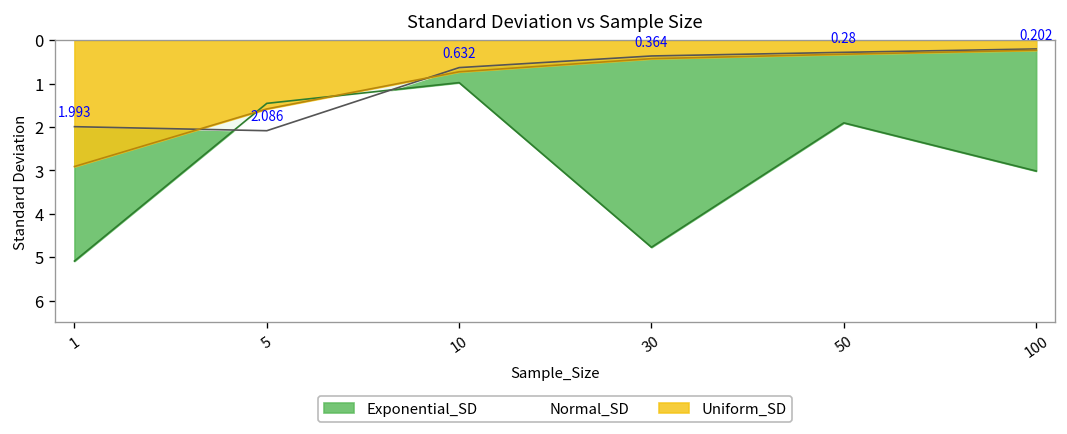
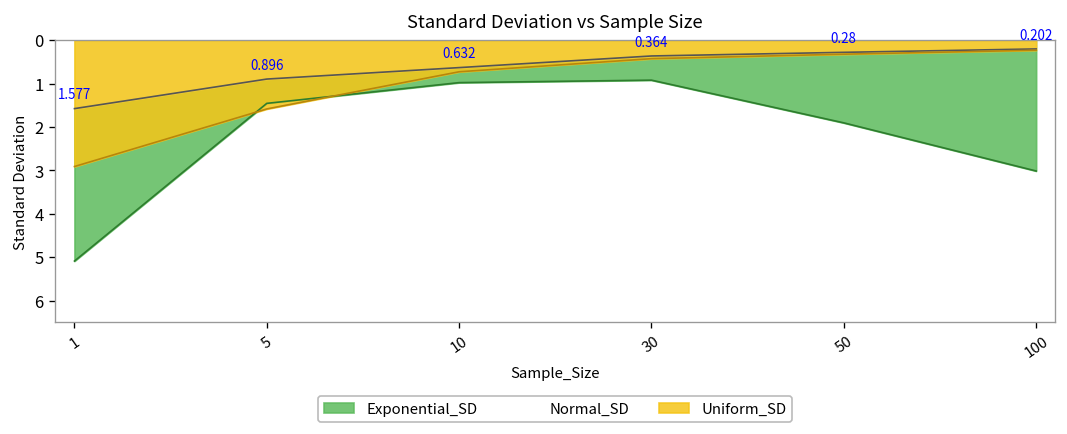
  {
    "Exponential_SD": {
      "1": 5.1,
      "5": 1.5,
      "10": 1.0,
-     "30": 4.8,
+     "30": 0.9,
      "50": 1.9,
      "100": 3.0
    },
    "Normal_SD": {
-     "1": 1.993,
-     "5": 2.086,
+     "1": 1.577,
+     "5": 0.896,
      "10": 0.632
    },
    "Uniform_SD": {
      "1": 2.9,
      "10": 0.7
    }
  }
